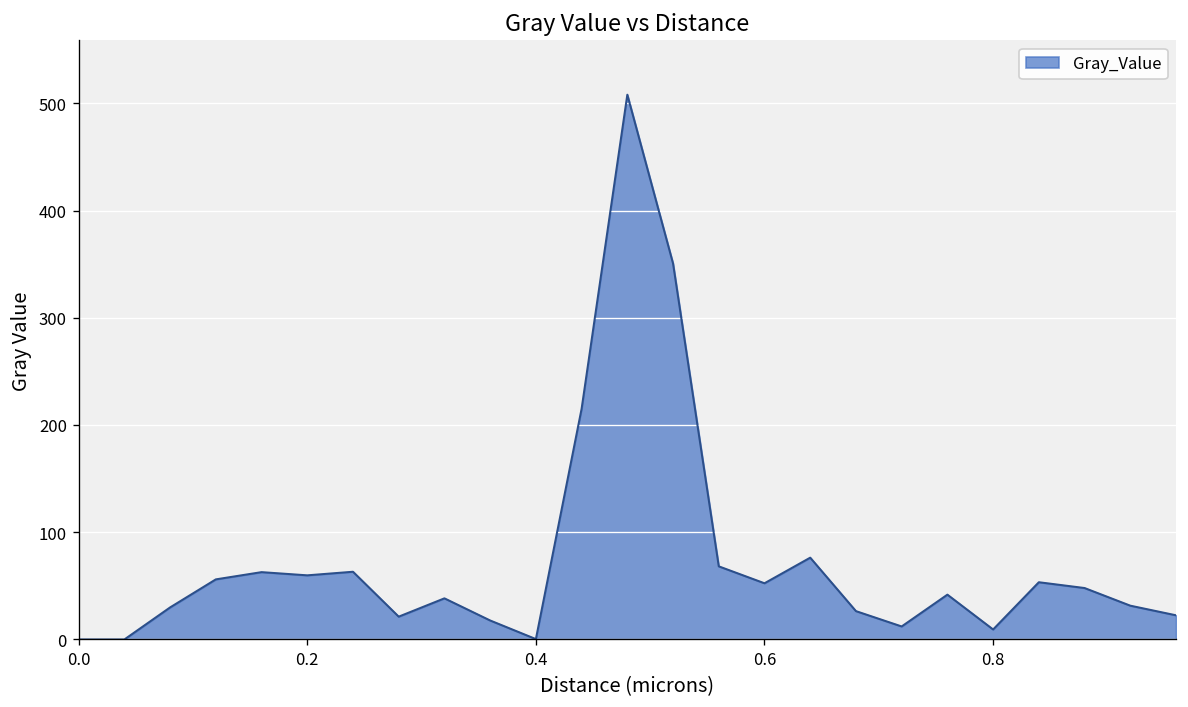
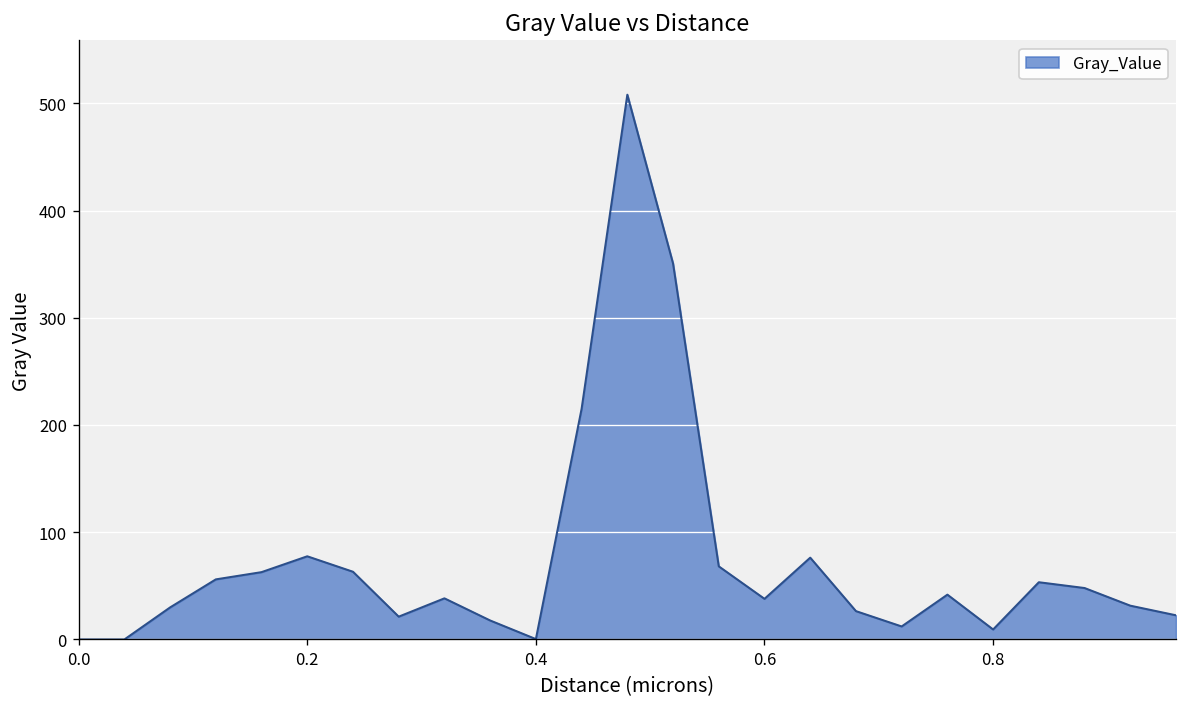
  {
    "0.0": 0,
-   "0.2": 60,
+   "0.2": 80,
    "0.4": 0,
-   "0.6": 50,
+   "0.6": 40,
    "0.8": 10
  }
